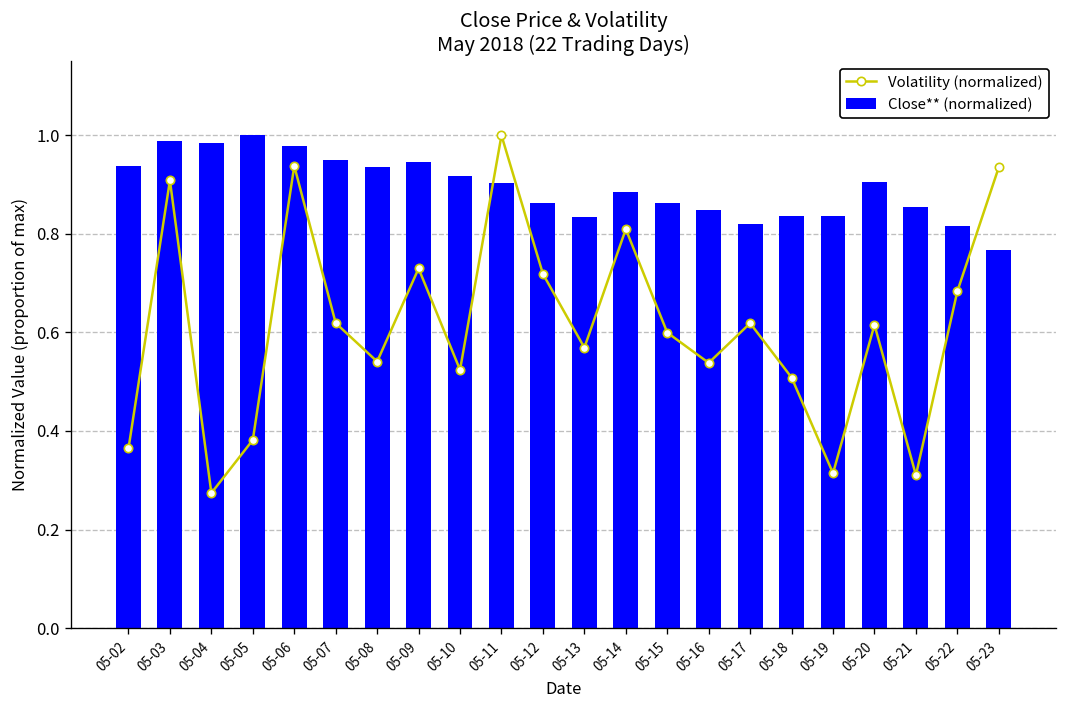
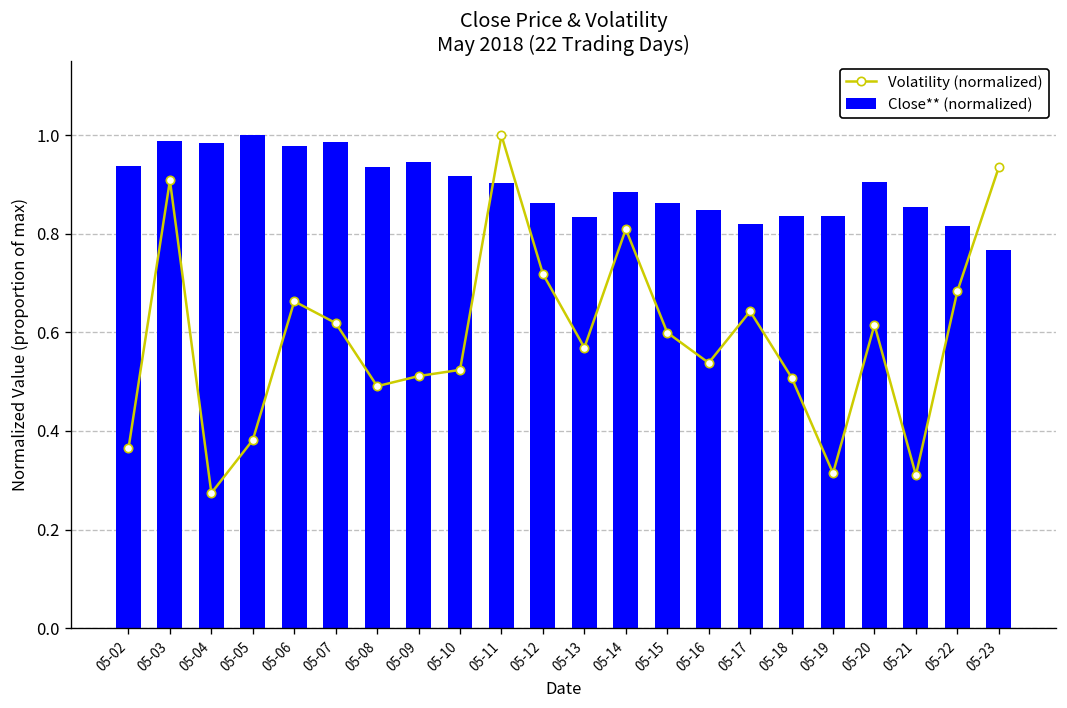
  {
    "Volatility (normalized)": {
      "05-02": 0.36,
      "05-03": 0.91,
      "05-04": 0.27,
      "05-05": 0.38,
-     "05-06": 0.94,
+     "05-06": 0.66,
      "05-07": 0.62,
-     "05-08": 0.54,
-     "05-09": 0.73,
+     "05-08": 0.49,
+     "05-09": 0.51,
      "05-10": 0.52,
      "05-11": 1.00,
      "05-12": 0.72,
      "05-13": 0.57,
      "05-14": 0.81,
      "05-15": 0.60,
      "05-16": 0.54,
-     "05-17": 0.62,
+     "05-17": 0.64,
      "05-18": 0.51,
      "05-19": 0.31,
      "05-20": 0.62,
      "05-21": 0.31,
      "05-22": 0.68,
      "05-23": 0.94
    },
    "Close** (normalized)": {
      "05-02": 0.94,
      "05-03": 0.99,
      "05-04": 0.98,
      "05-05": 1.00,
      "05-06": 0.98,
-     "05-07": 0.95,
+     "05-07": 0.99,
      "05-08": 0.94,
      "05-09": 0.95,
      "05-10": 0.92,
      "05-11": 0.90,
      "05-12": 0.86,
      "05-13": 0.84,
      "05-14": 0.88,
      "05-15": 0.86,
      "05-16": 0.85,
      "05-17": 0.82,
      "05-18": 0.84,
      "05-19": 0.84,
      "05-20": 0.91,
      "05-21": 0.85,
      "05-22": 0.82,
      "05-23": 0.77
    }
  }
